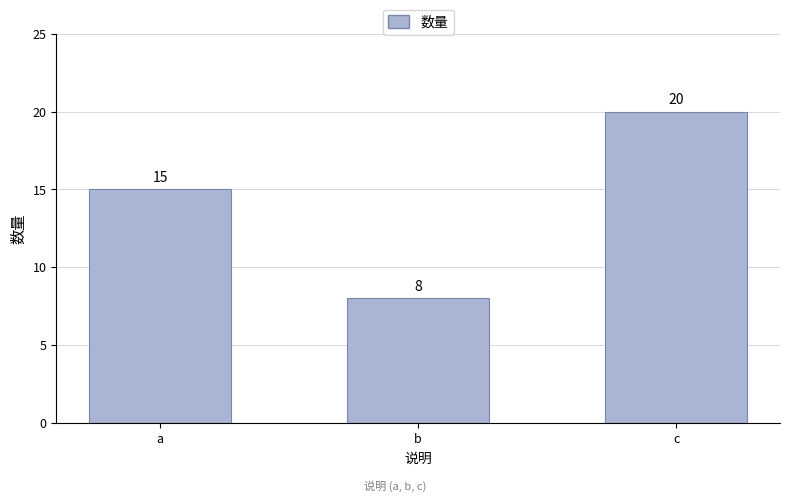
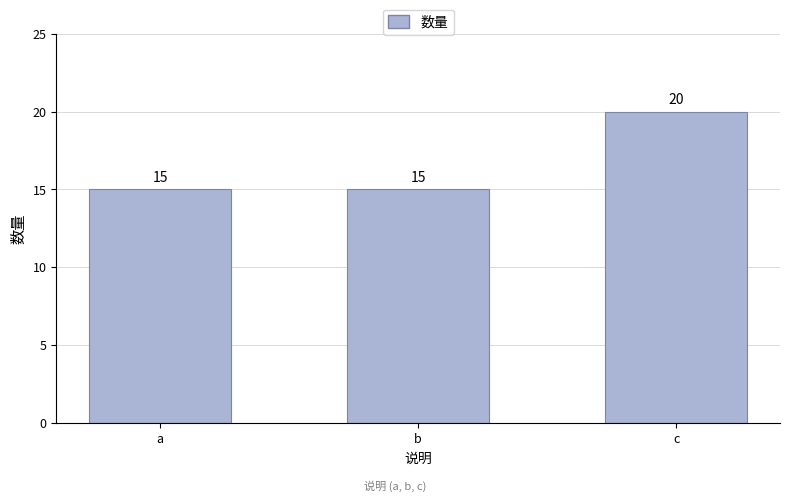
  {
    "a": 15,
-   "b": 8,
+   "b": 15,
    "c": 20
  }
